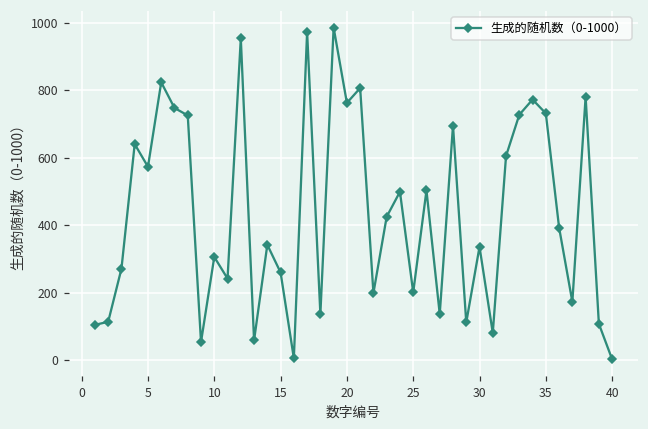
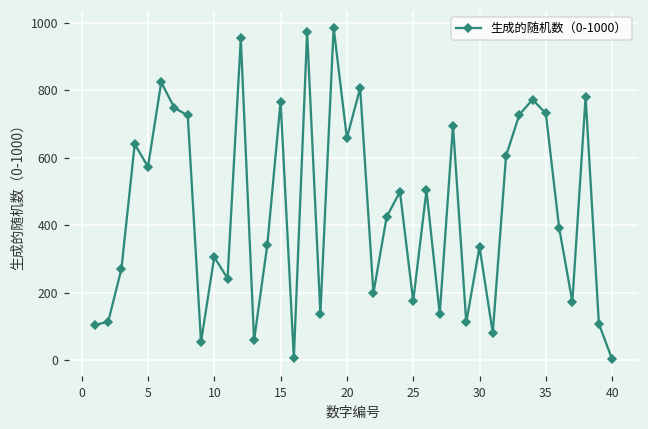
  {
    "5": 570,
    "10": 310,
-   "15": 260,
-   "20": 760,
-   "25": 200,
+   "15": 770,
+   "20": 660,
+   "25": 180,
    "30": 340,
    "35": 730,
    "40": 0
  }
